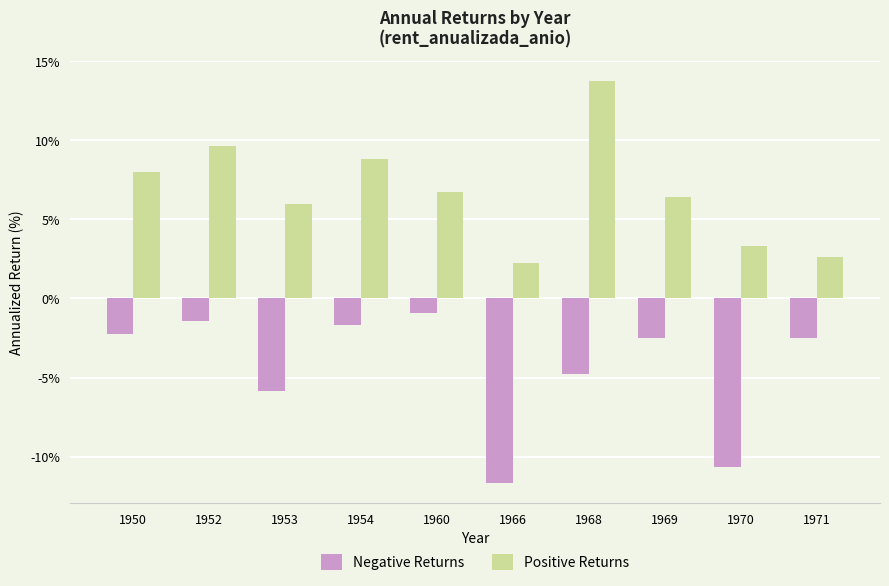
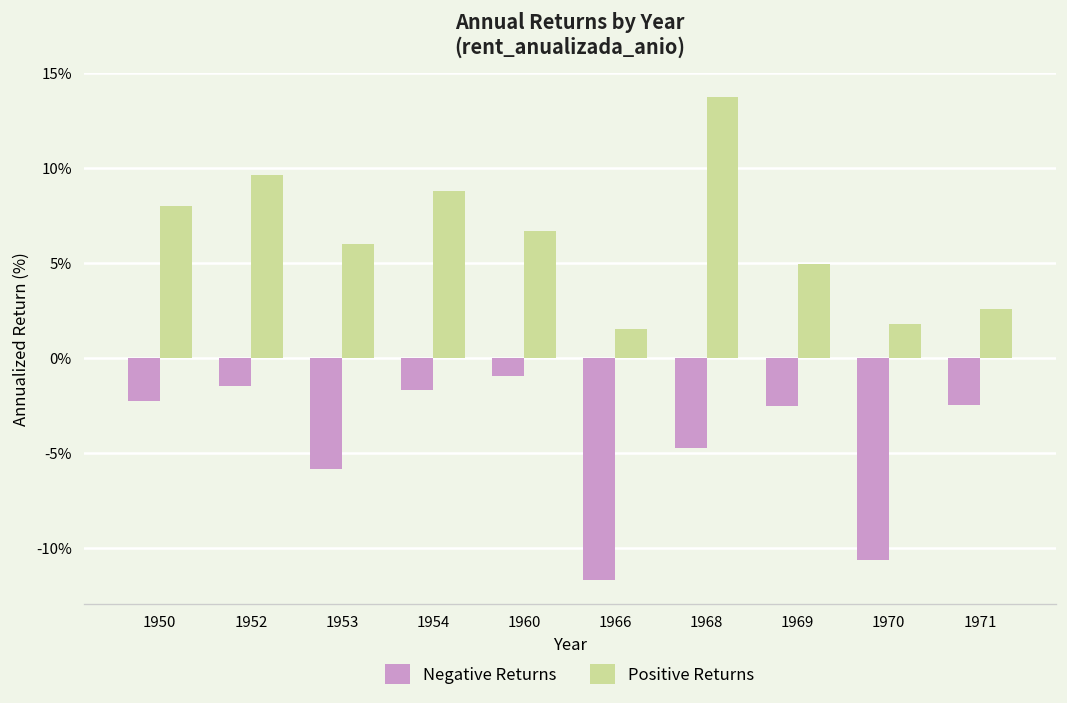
  {
    "Negative Returns": {
      "1950": "-2.3%",
      "1952": "-1.5%",
      "1953": "-5.9%",
      "1954": "-1.7%",
      "1960": "-0.9%",
      "1966": "-11.7%",
      "1968": "-4.7%",
      "1969": "-2.5%",
      "1970": "-10.6%",
      "1971": "-2.5%"
    },
    "Positive Returns": {
      "1950": "8.0%",
      "1952": "9.6%",
      "1953": "6.0%",
      "1954": "8.8%",
      "1960": "6.7%",
-     "1966": "2.3%",
+     "1966": "1.5%",
      "1968": "13.7%",
-     "1969": "6.4%",
-     "1970": "3.3%",
+     "1969": "5.0%",
+     "1970": "1.8%",
      "1971": "2.6%"
    }
  }
